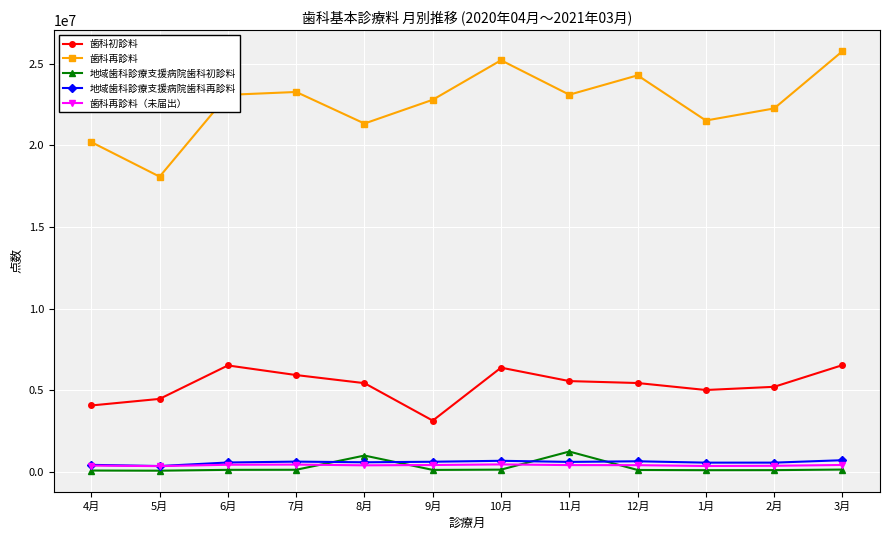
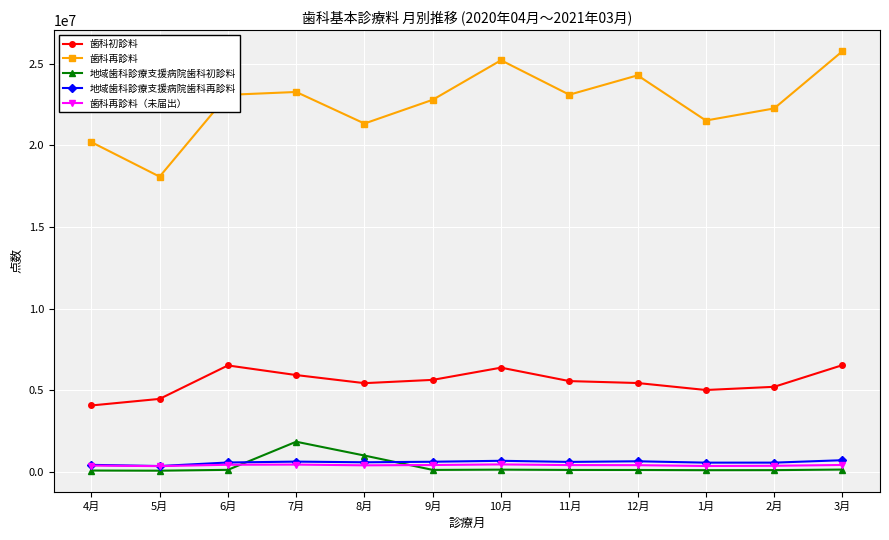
  {
    "歯科初診料": {
      "4月": 4100000,
      "5月": 4500000,
      "6月": 6500000,
      "7月": 5900000,
      "8月": 5400000,
-     "9月": 3100000,
+     "9月": 5600000,
      "10月": 6400000,
      "11月": 5600000,
      "12月": 5400000,
      "1月": 5000000,
      "2月": 5200000,
      "3月": 6500000
    },
    "歯科再診料": {
      "4月": 20200000,
      "5月": 18100000,
      "7月": 23300000,
      "8月": 21300000,
      "9月": 22800000,
      "10月": 25200000,
      "11月": 23100000,
      "12月": 24300000,
      "1月": 21500000,
      "2月": 22300000,
      "3月": 25800000
    },
    "地域歯科診療支援病院歯科初診料": {
      "4月": 100000,
      "5月": 100000,
      "6月": 100000,
-     "7月": 100000,
+     "7月": 1900000,
      "8月": 1000000,
      "9月": 100000,
      "10月": 100000,
-     "11月": 1300000,
+     "11月": 100000,
      "12月": 100000,
      "1月": 100000,
      "2月": 100000,
      "3月": 100000
    },
    "地域歯科診療支援病院歯科再診料": {
      "7月": 600000,
      "8月": 600000,
      "9月": 600000,
      "10月": 700000,
      "11月": 600000,
      "12月": 700000,
      "1月": 600000,
      "2月": 600000,
      "3月": 700000
    },
    "歯科再診料（未届出）": {
      "7月": 500000,
      "8月": 400000,
      "9月": 400000,
      "10月": 500000,
      "11月": 400000,
      "12月": 400000,
      "1月": 400000,
      "2月": 400000,
      "3月": 400000
    }
  }
